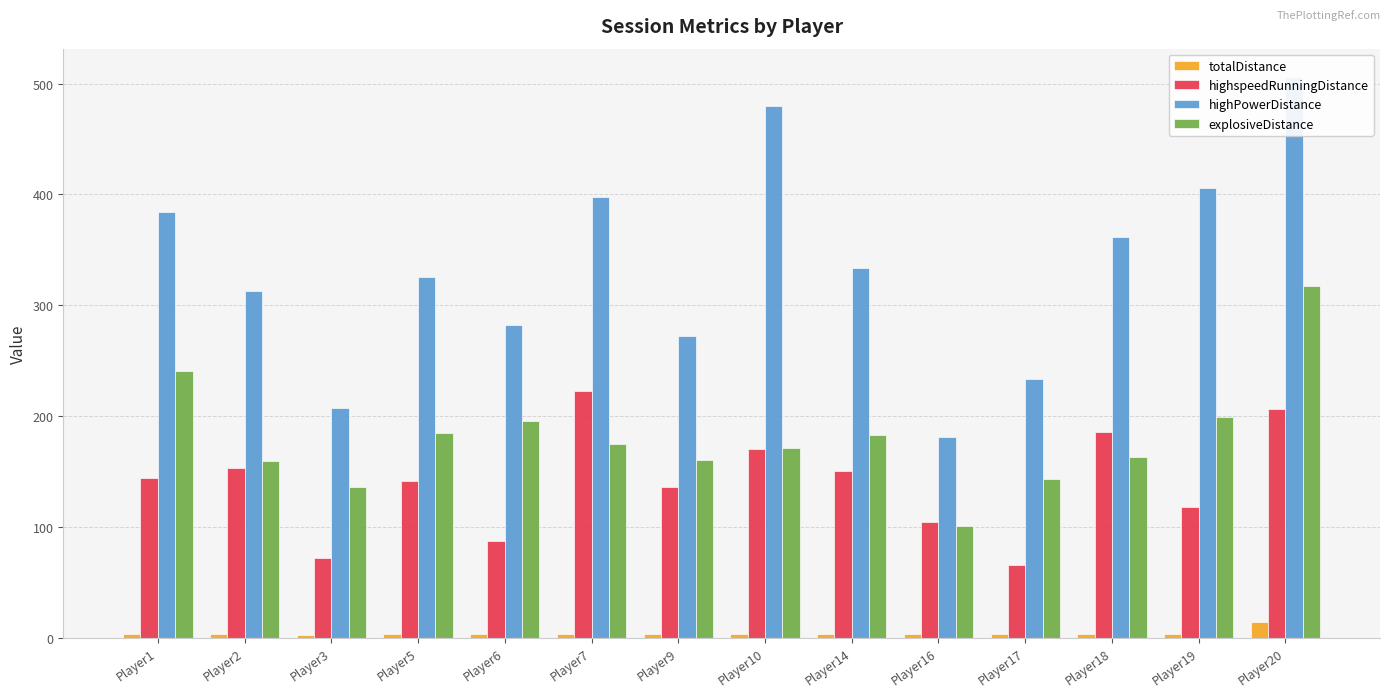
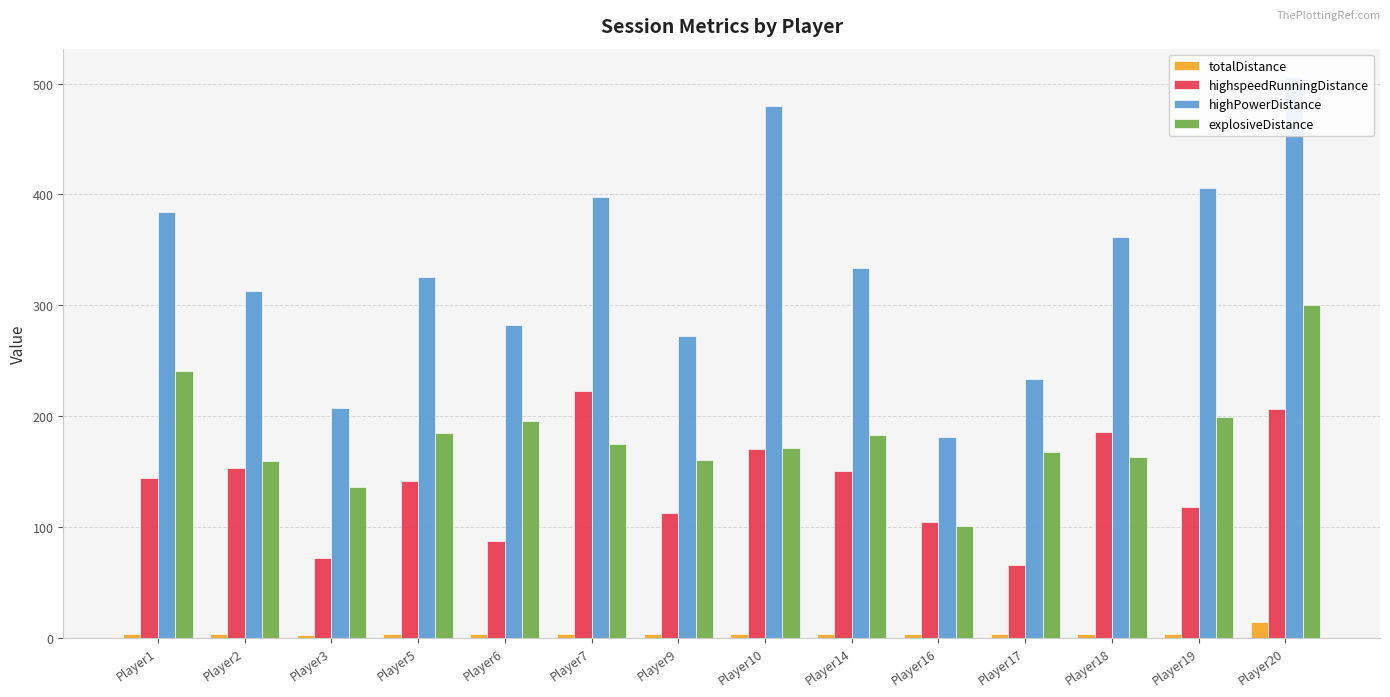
  {
    "totalDistance": {
      "Player1": 4,
      "Player2": 3,
      "Player3": 3,
      "Player5": 3,
      "Player6": 3,
      "Player7": 3,
      "Player9": 3,
      "Player10": 3,
      "Player14": 4,
      "Player16": 3,
      "Player17": 3,
      "Player18": 3,
      "Player19": 4,
      "Player20": 14
    },
    "highspeedRunningDistance": {
      "Player1": 144,
      "Player2": 153,
      "Player3": 72,
      "Player5": 141,
      "Player6": 87,
      "Player7": 223,
-     "Player9": 136,
+     "Player9": 113,
      "Player10": 170,
      "Player14": 150,
      "Player16": 104,
      "Player17": 66,
      "Player18": 185,
      "Player19": 118,
      "Player20": 206
    },
    "highPowerDistance": {
      "Player1": 384,
      "Player2": 313,
      "Player3": 208,
      "Player5": 326,
      "Player6": 282,
      "Player7": 398,
      "Player9": 272,
      "Player10": 480,
      "Player14": 333,
      "Player16": 181,
      "Player17": 233,
      "Player18": 362,
      "Player19": 406
    },
    "explosiveDistance": {
      "Player1": 240,
      "Player2": 160,
      "Player3": 136,
      "Player5": 184,
      "Player6": 195,
      "Player7": 175,
      "Player9": 160,
      "Player10": 171,
      "Player14": 183,
      "Player16": 101,
-     "Player17": 144,
+     "Player17": 167,
      "Player18": 163,
      "Player19": 199,
-     "Player20": 317
+     "Player20": 300
    }
  }
